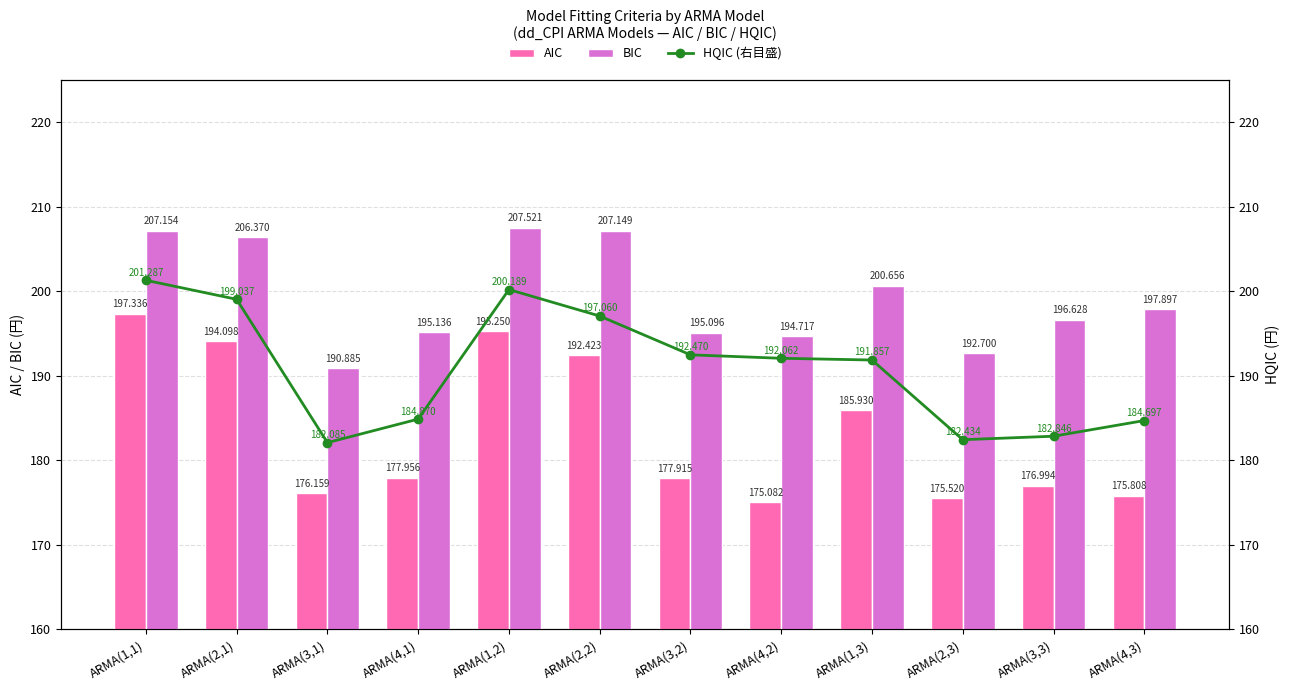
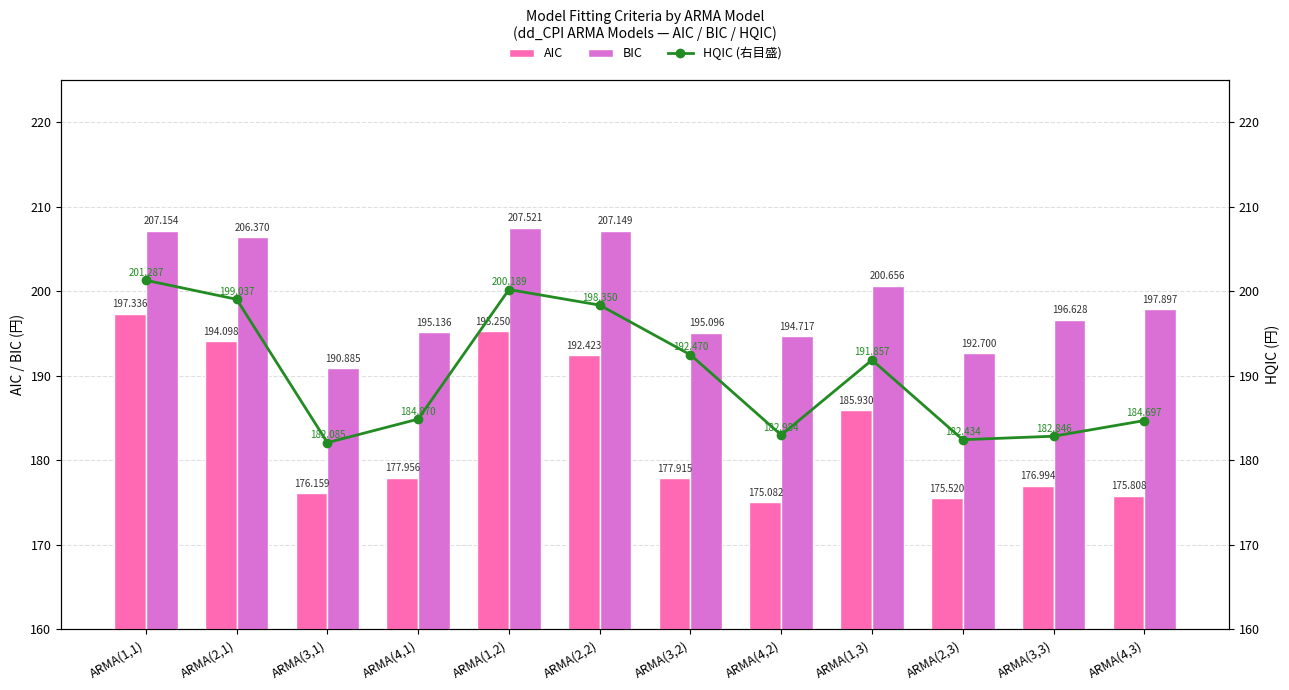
  {
    "HQIC (右目盛)": {
      "ARMA(1,1)": 201.287,
      "ARMA(2,1)": 199.037,
      "ARMA(3,1)": 182.085,
      "ARMA(4,1)": 184.870,
      "ARMA(1,2)": 200.189,
-     "ARMA(2,2)": 197.060,
+     "ARMA(2,2)": 198.350,
      "ARMA(3,2)": 192.470,
-     "ARMA(4,2)": 192.062,
+     "ARMA(4,2)": 182.984,
      "ARMA(1,3)": 191.857,
      "ARMA(2,3)": 182.434,
      "ARMA(3,3)": 182.846,
      "ARMA(4,3)": 184.697
    }
  }
